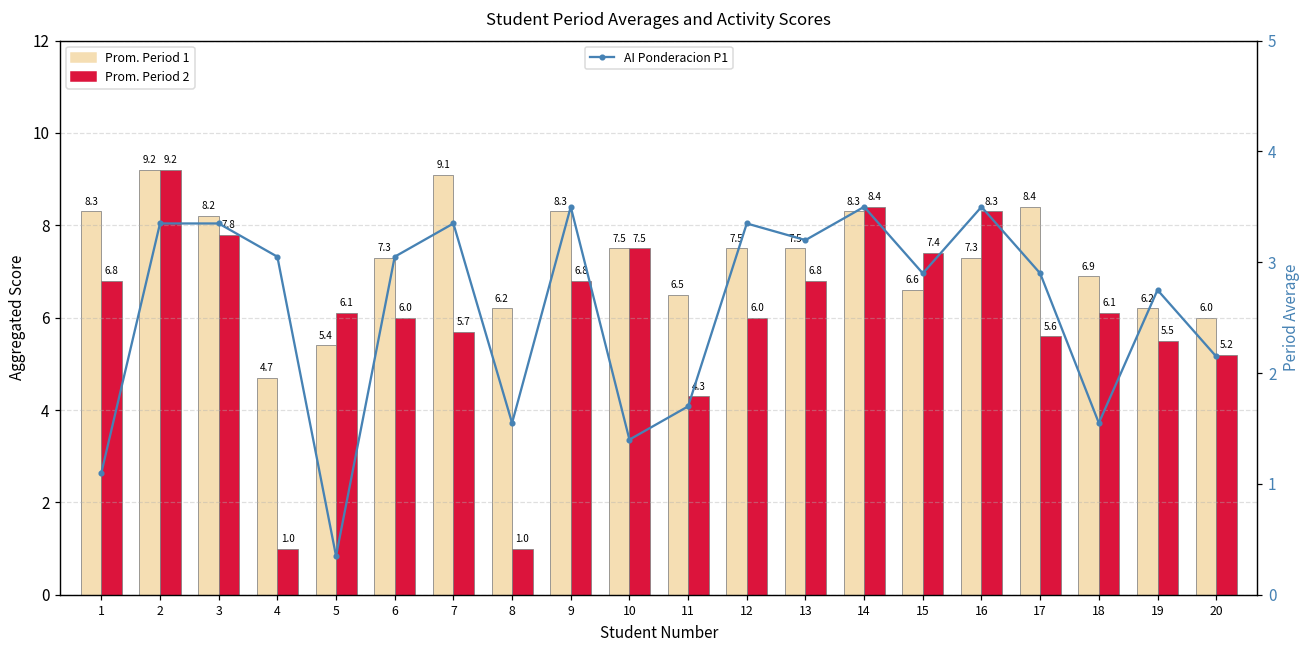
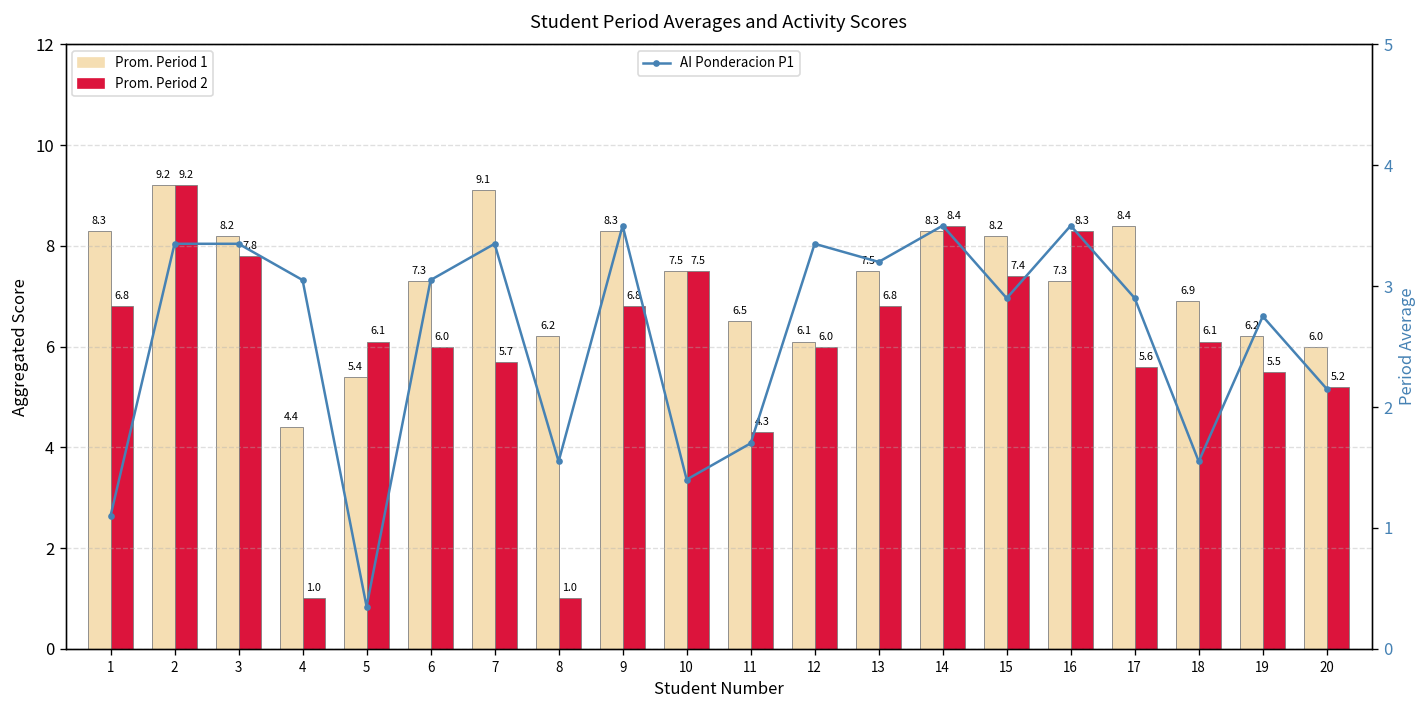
  {
    "Prom. Period 1": {
      "1": 8.3,
      "2": 9.2,
      "3": 8.2,
-     "4": 4.7,
+     "4": 4.4,
      "5": 5.4,
      "6": 7.3,
      "7": 9.1,
      "8": 6.2,
      "9": 8.3,
      "10": 7.5,
      "11": 6.5,
-     "12": 7.5,
+     "12": 6.1,
      "13": 7.5,
      "14": 8.3,
-     "15": 6.6,
+     "15": 8.2,
      "16": 7.3,
      "17": 8.4,
      "18": 6.9,
      "19": 6.2,
      "20": 6.0
    },
    "Prom. Period 2": {
      "1": 6.8,
      "2": 9.2,
      "3": 7.8,
      "4": 1.0,
      "5": 6.1,
      "6": 6.0,
      "7": 5.7,
      "8": 1.0,
      "9": 6.8,
      "10": 7.5,
      "11": 4.3,
      "12": 6.0,
      "13": 6.8,
      "14": 8.4,
      "15": 7.4,
      "16": 8.3,
      "17": 5.6,
      "18": 6.1,
      "19": 5.5,
      "20": 5.2
    }
  }
